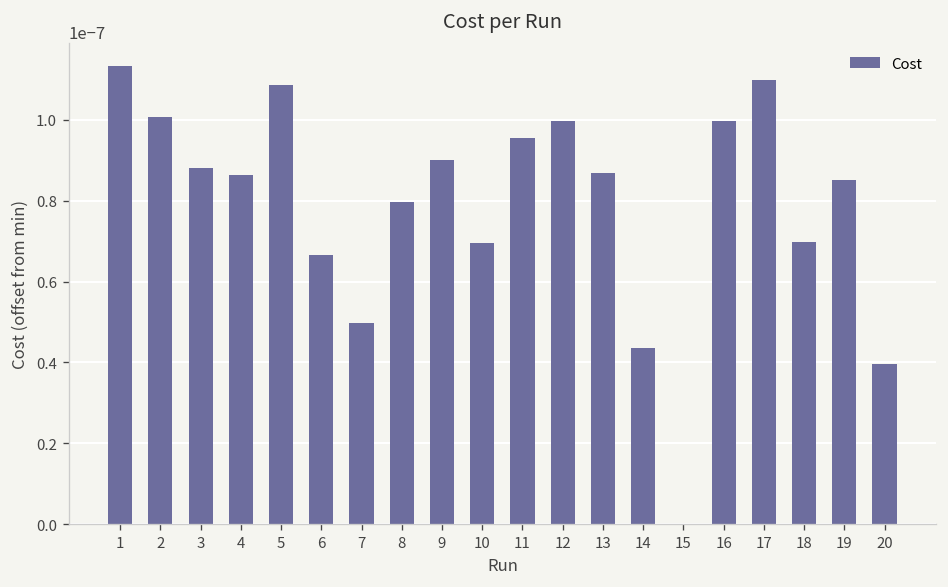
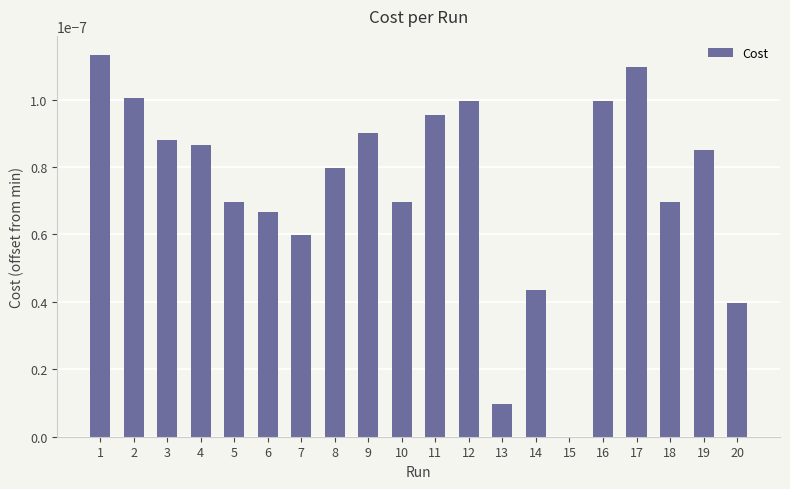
  {
    "1": 0.000000113,
    "2": 0.000000101,
    "3": 0.000000088,
    "4": 0.000000086,
-   "5": 0.000000109,
+   "5": 0.000000070,
    "6": 0.000000067,
-   "7": 0.000000050,
+   "7": 0.000000060,
    "8": 0.000000080,
    "9": 0.000000090,
    "10": 0.000000070,
    "11": 0.000000096,
    "12": 0.000000100,
-   "13": 0.000000087,
+   "13": 0.000000010,
    "14": 0.000000044,
    "15": 0.000000000,
    "16": 0.000000100,
    "17": 0.000000110,
    "18": 0.000000070,
    "19": 0.000000085,
    "20": 0.000000040
  }
